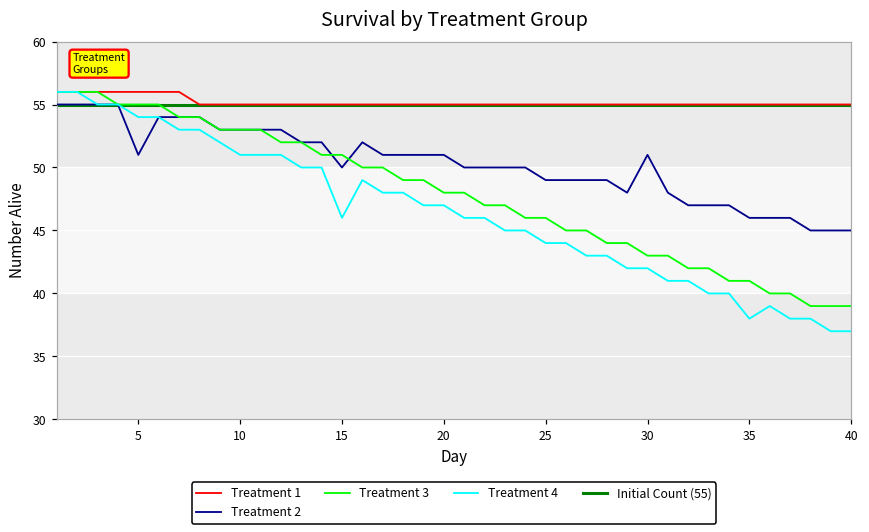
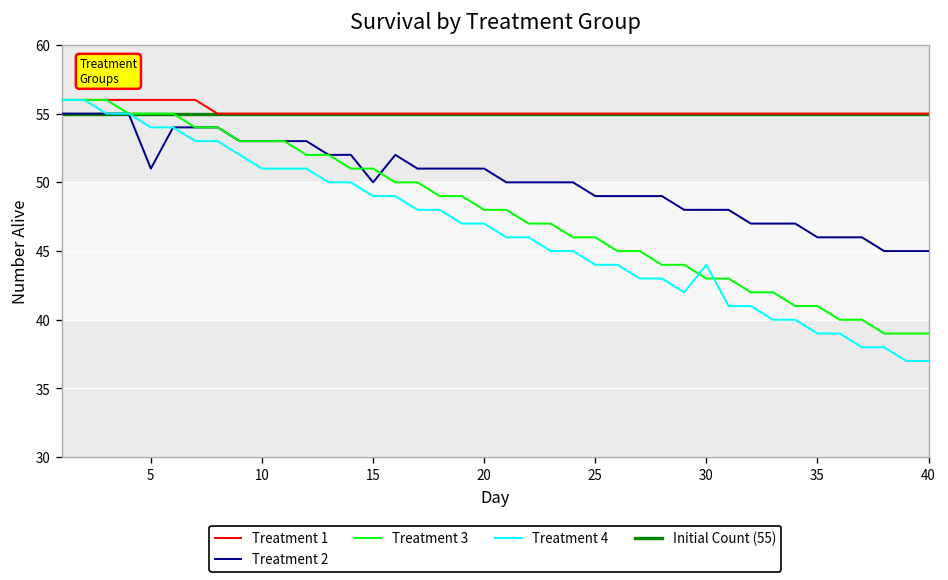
  {
    "Treatment 1": {
      "5": 56,
      "10": 55,
      "15": 55,
      "20": 55,
      "25": 55,
      "30": 55,
      "35": 55,
      "40": 55
    },
    "Treatment 2": {
      "5": 51,
      "15": 50,
      "20": 51,
      "25": 49,
-     "30": 51,
+     "30": 48,
      "35": 46,
      "40": 45
    },
    "Treatment 3": {
      "5": 55,
      "15": 51,
      "20": 48,
      "25": 46,
      "30": 43,
      "35": 41,
      "40": 39
    },
    "Treatment 4": {
      "5": 54,
      "10": 51,
-     "15": 46,
+     "15": 49,
      "20": 47,
      "25": 44,
-     "30": 42,
-     "35": 38,
+     "30": 44,
+     "35": 39,
      "40": 37
    }
  }
